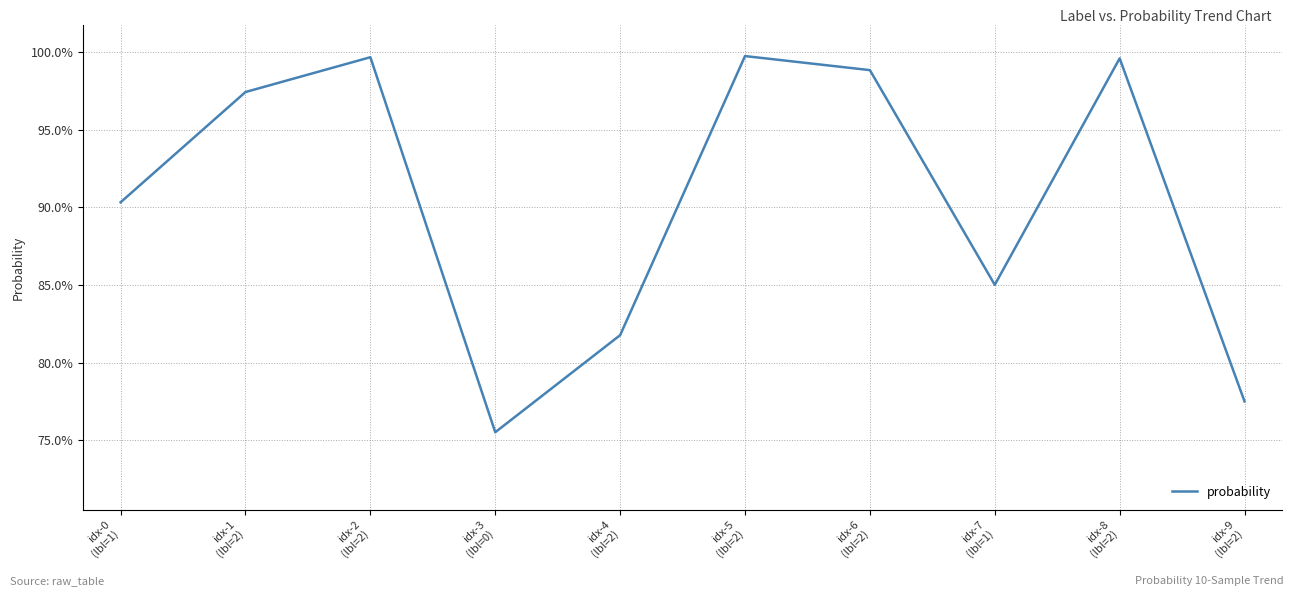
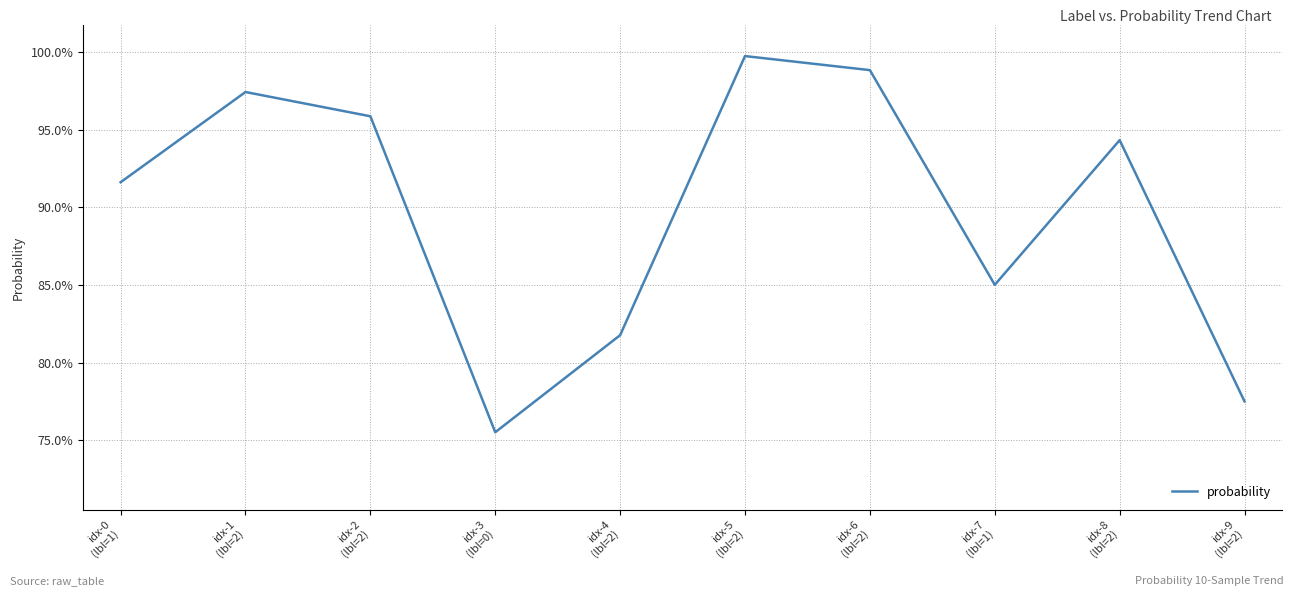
  {
-   "idx-0 (lbl=1)": "90.3%",
+   "idx-0 (lbl=1)": "91.6%",
    "idx-1 (lbl=2)": "97.4%",
-   "idx-2 (lbl=2)": "99.7%",
+   "idx-2 (lbl=2)": "95.9%",
    "idx-3 (lbl=0)": "75.5%",
    "idx-4 (lbl=2)": "81.8%",
    "idx-5 (lbl=2)": "99.7%",
    "idx-6 (lbl=2)": "98.8%",
    "idx-7 (lbl=1)": "85.0%",
-   "idx-8 (lbl=2)": "99.6%",
+   "idx-8 (lbl=2)": "94.3%",
    "idx-9 (lbl=2)": "77.5%"
  }
